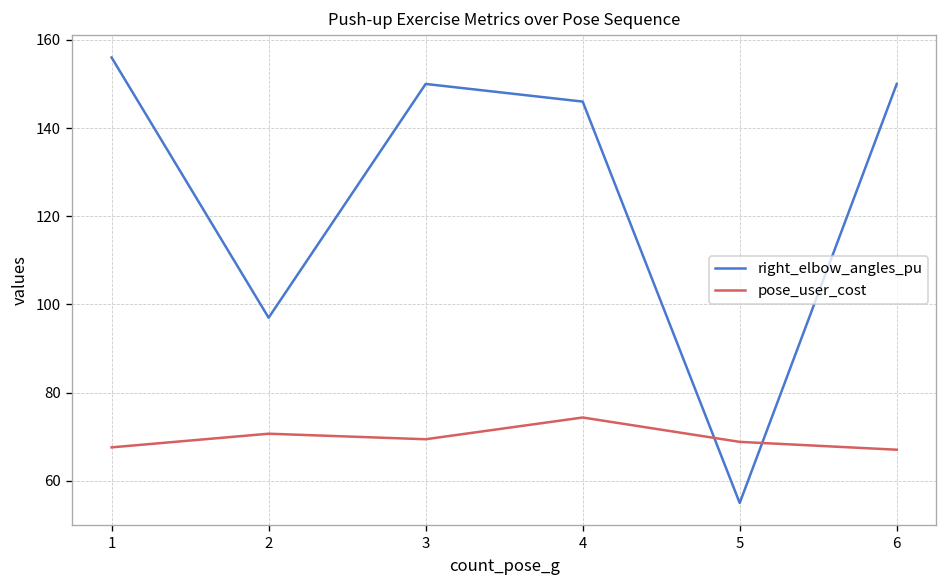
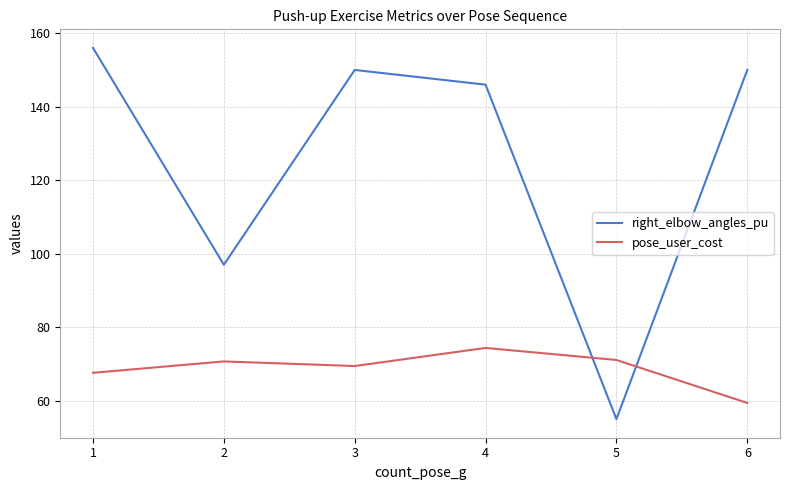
  {
    "right_elbow_angles_pu": {
      "1": 156,
      "2": 97,
      "3": 150,
      "4": 146,
      "5": 55,
      "6": 150
    },
    "pose_user_cost": {
      "1": 68,
      "2": 71,
      "3": 69,
      "4": 74,
-     "5": 69,
-     "6": 67
+     "5": 71,
+     "6": 59
    }
  }
